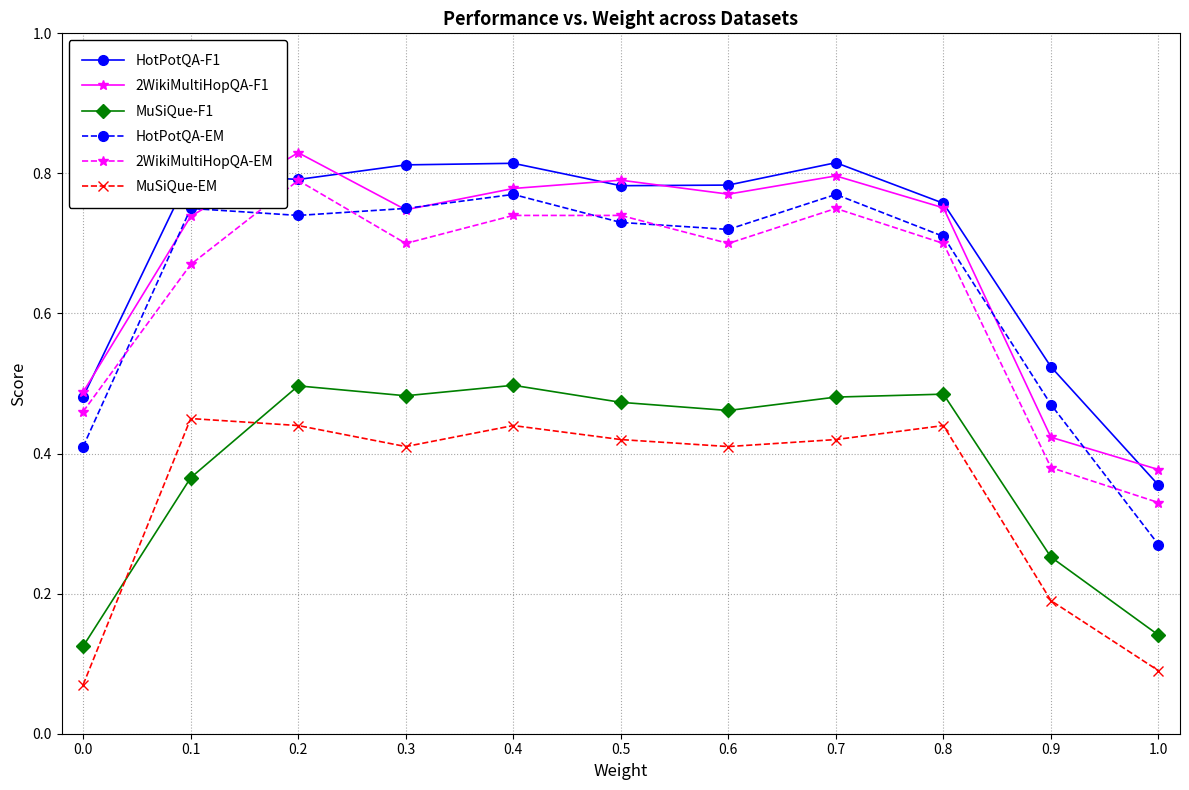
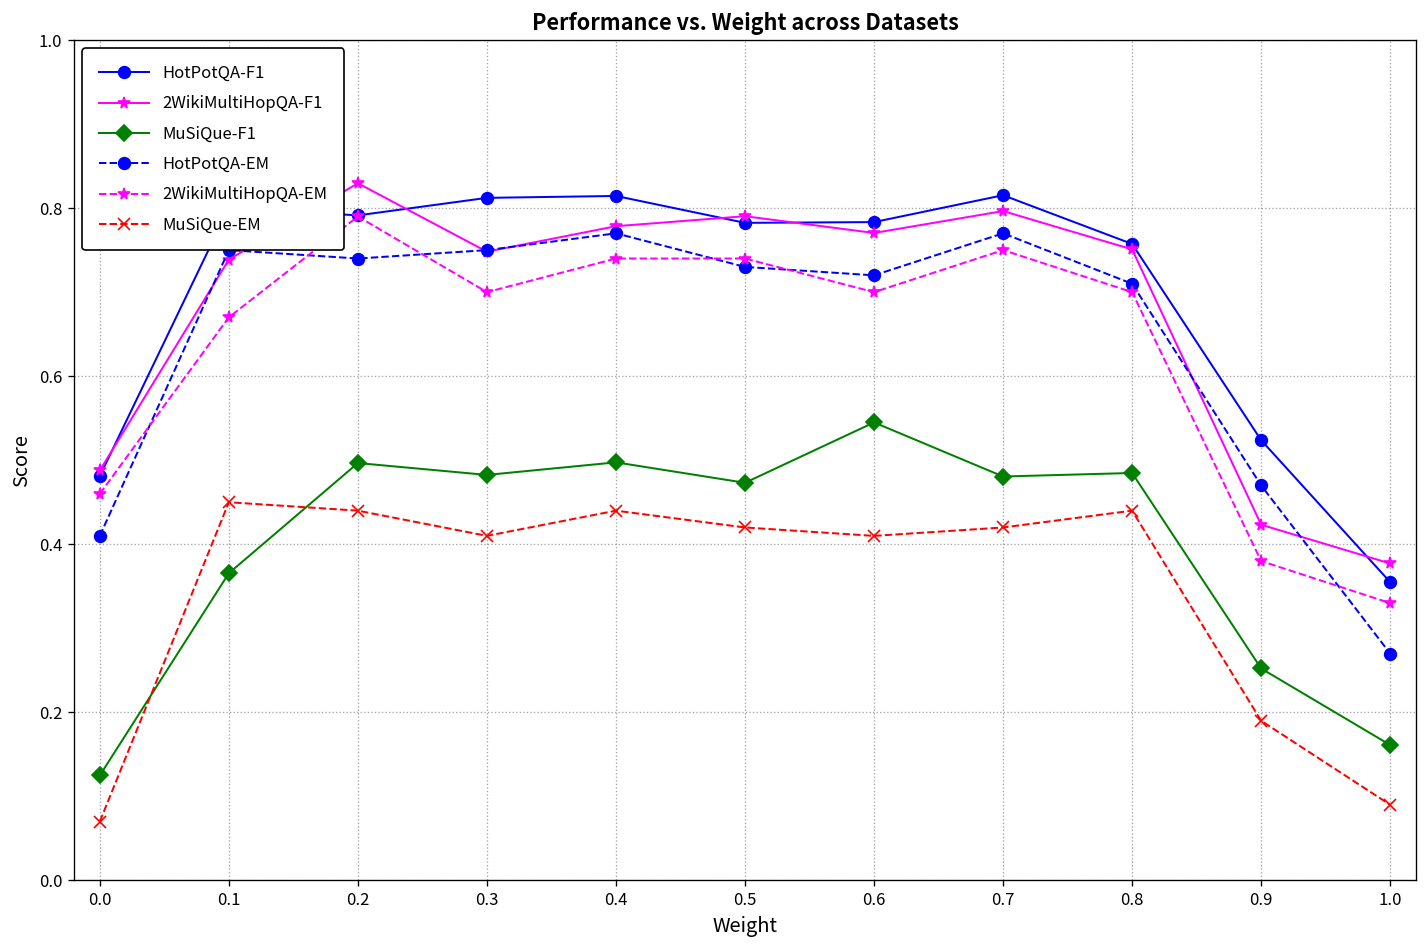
  {
    "MuSiQue-F1": {
      "0.0": 0.12,
      "0.1": 0.37,
      "0.2": 0.50,
      "0.3": 0.48,
      "0.4": 0.50,
      "0.5": 0.47,
-     "0.6": 0.46,
+     "0.6": 0.54,
      "0.7": 0.48,
      "0.8": 0.48,
      "0.9": 0.25,
-     "1.0": 0.14
+     "1.0": 0.16
    },
    "MuSiQue-EM": {
      "0.0": 0.07,
      "0.1": 0.45,
      "0.2": 0.44,
      "0.3": 0.41,
      "0.4": 0.44,
      "0.5": 0.42,
      "0.6": 0.41,
      "0.7": 0.42,
      "0.8": 0.44,
      "0.9": 0.19,
      "1.0": 0.09
    }
  }
